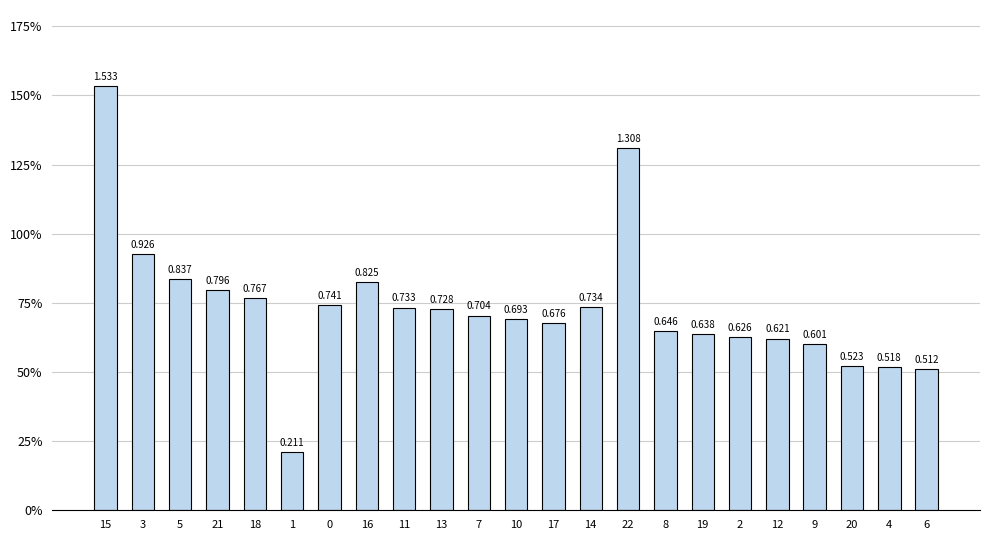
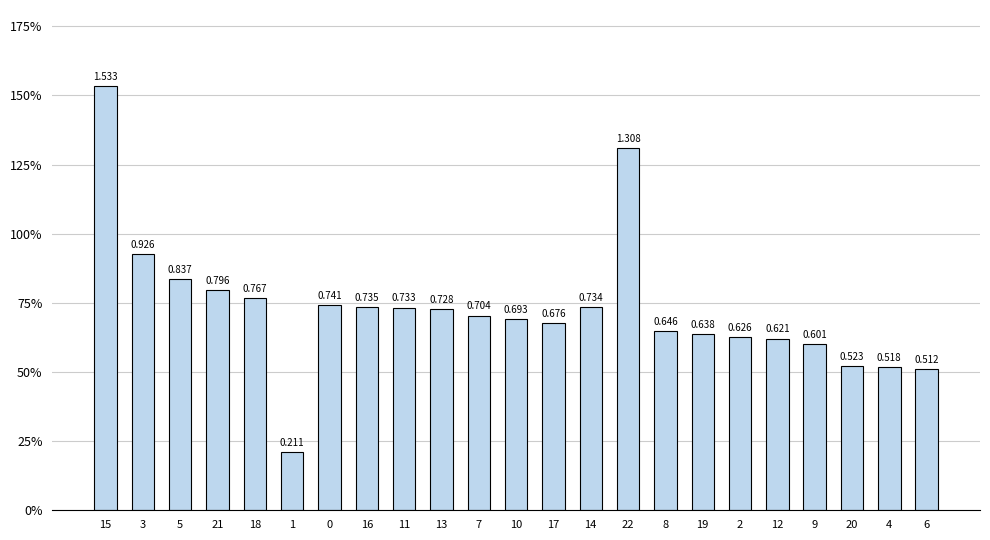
  {
    "15": 1.533,
    "3": 0.926,
    "5": 0.837,
    "21": 0.796,
    "18": 0.767,
    "1": 0.211,
    "0": 0.741,
-   "16": 0.825,
+   "16": 0.735,
    "11": 0.733,
    "13": 0.728,
    "7": 0.704,
    "10": 0.693,
    "17": 0.676,
    "14": 0.734,
    "22": 1.308,
    "8": 0.646,
    "19": 0.638,
    "2": 0.626,
    "12": 0.621,
    "9": 0.601,
    "20": 0.523,
    "4": 0.518,
    "6": 0.512
  }
